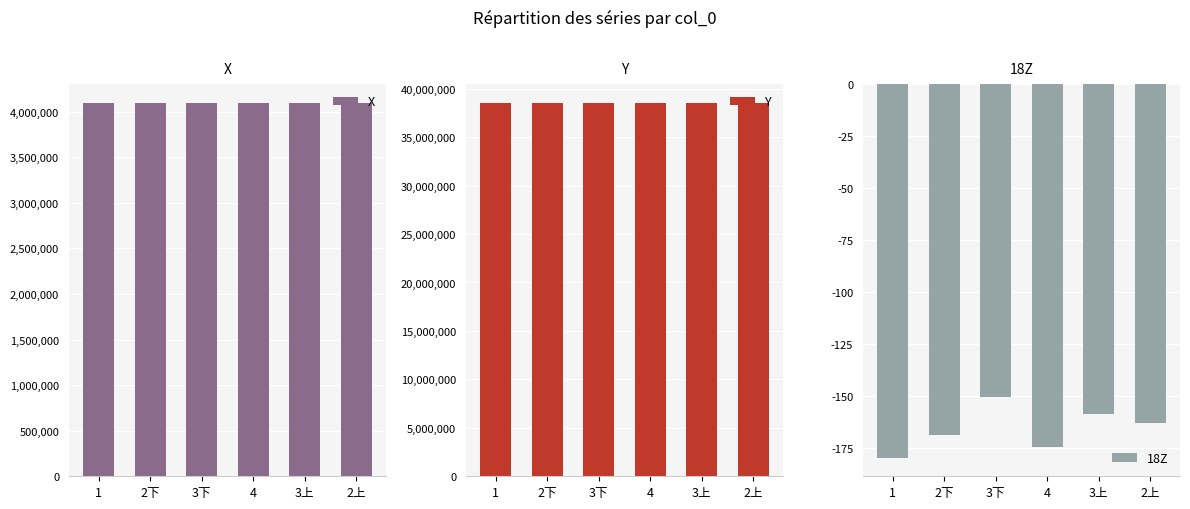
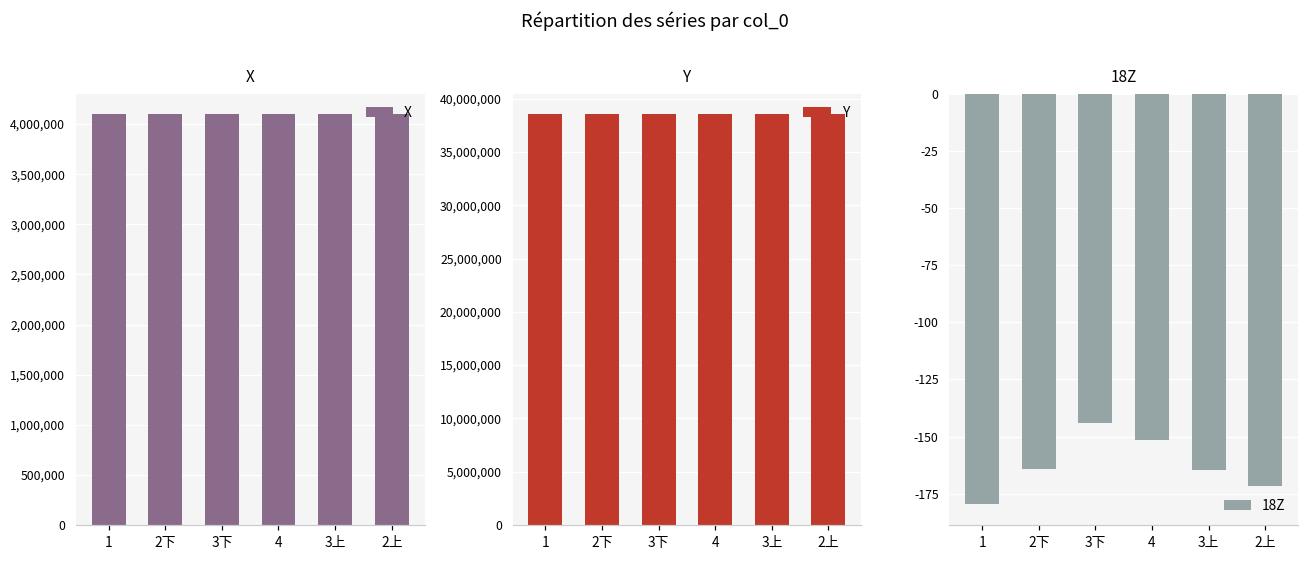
  {
    "X": {
      "1": "4,100,000",
      "2下": "4,100,000",
      "3下": "4,100,000",
      "4": "4,100,000",
      "3上": "4,100,000",
      "2上": "4,100,000"
    },
    "Y": {
      "1": "39,000,000",
      "2下": "39,000,000",
      "3下": "39,000,000",
      "4": "39,000,000",
      "3上": "39,000,000",
      "2上": "39,000,000"
    },
    "18Z": {
      "1": "-180",
-     "2下": "-169",
-     "3下": "-151",
-     "4": "-174",
-     "3上": "-159",
-     "2上": "-163"
+     "2下": "-164",
+     "3下": "-144",
+     "4": "-151",
+     "3上": "-165",
+     "2上": "-171"
    }
  }
